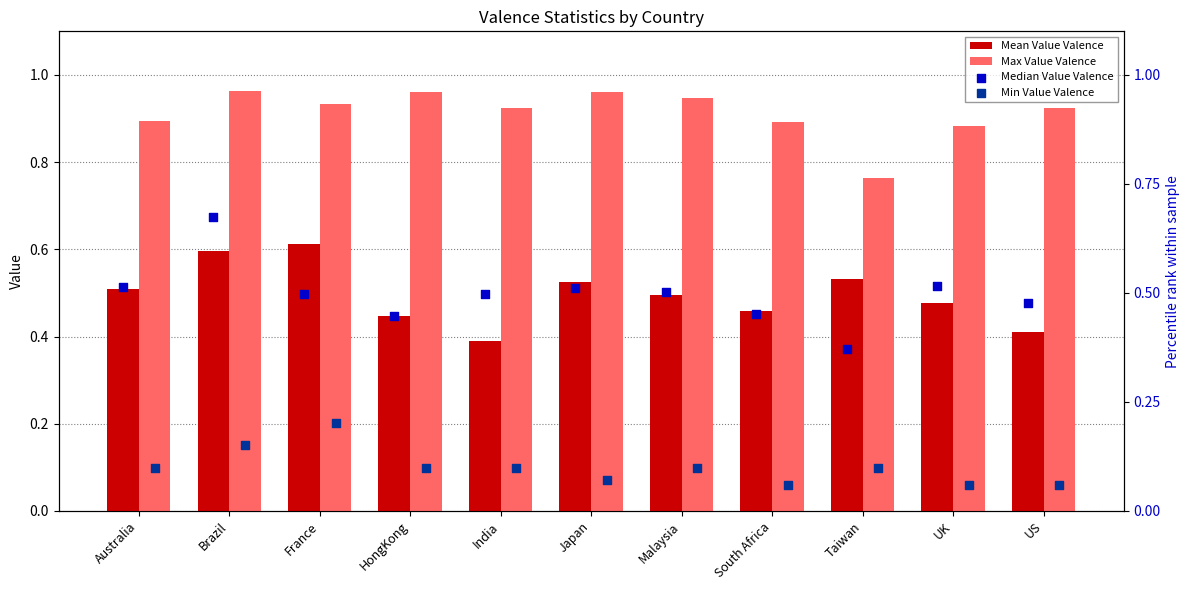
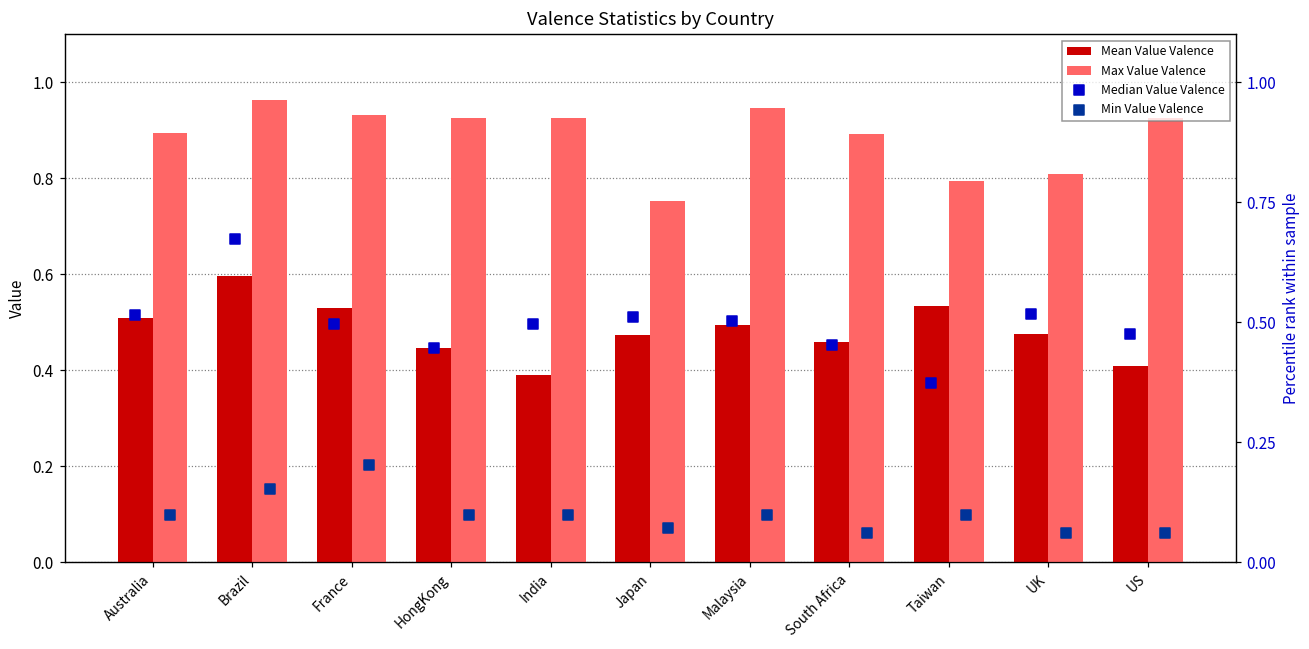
  {
    "Mean Value Valence": {
      "Australia": 0.51,
      "Brazil": 0.60,
-     "France": 0.61,
+     "France": 0.53,
      "HongKong": 0.45,
      "India": 0.39,
-     "Japan": 0.53,
+     "Japan": 0.47,
      "Malaysia": 0.49,
      "South Africa": 0.46,
      "Taiwan": 0.53,
      "UK": 0.48,
      "US": 0.41
    },
    "Max Value Valence": {
      "Australia": 0.90,
      "Brazil": 0.96,
      "France": 0.93,
-     "HongKong": 0.96,
+     "HongKong": 0.93,
      "India": 0.93,
-     "Japan": 0.96,
+     "Japan": 0.75,
      "Malaysia": 0.95,
      "South Africa": 0.89,
-     "Taiwan": 0.76,
-     "UK": 0.88,
+     "Taiwan": 0.79,
+     "UK": 0.81,
      "US": 0.93
    }
  }
